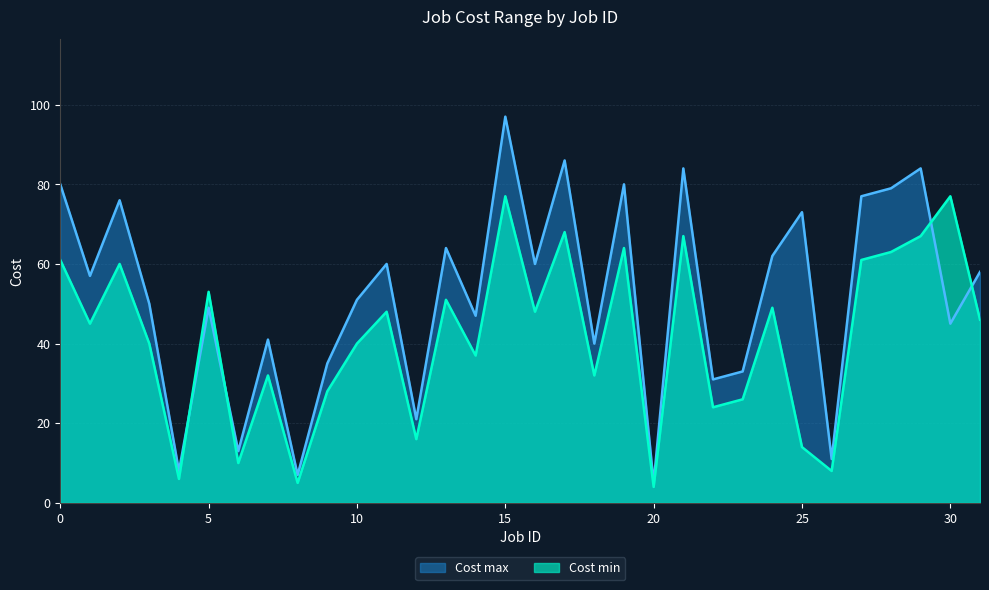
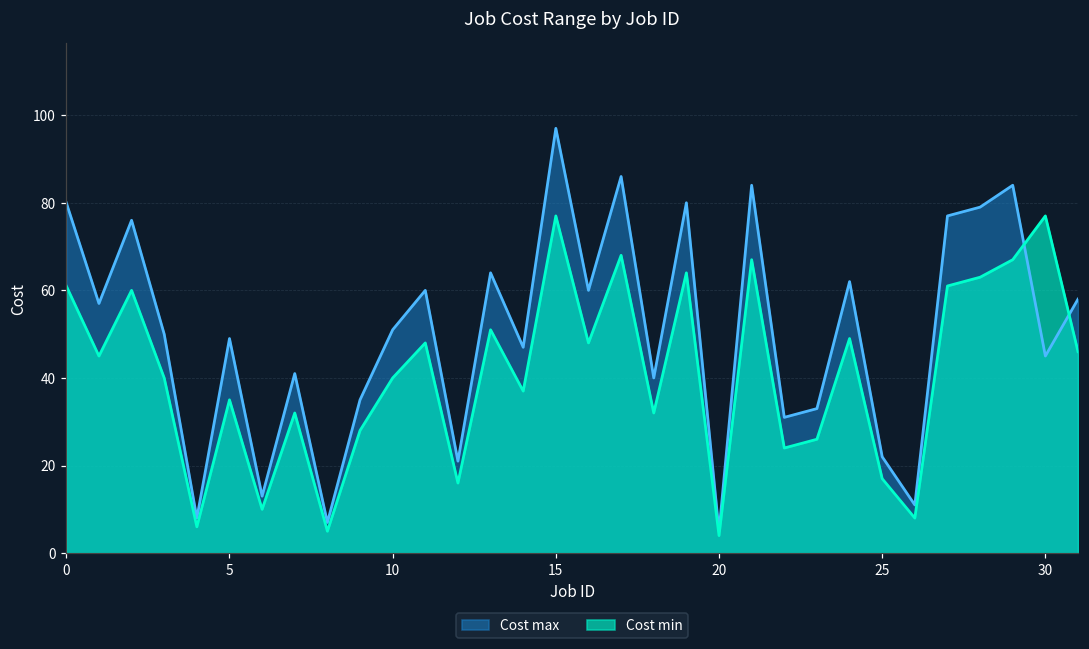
  {
    "Cost max": {
      "0": 80,
      "5": 49,
      "10": 51,
      "15": 97,
      "20": 5,
-     "25": 73,
+     "25": 22,
      "30": 45
    },
    "Cost min": {
      "0": 61,
-     "5": 53,
+     "5": 35,
      "10": 40,
      "15": 77,
      "20": 4,
-     "25": 14,
+     "25": 17,
      "30": 77
    }
  }
